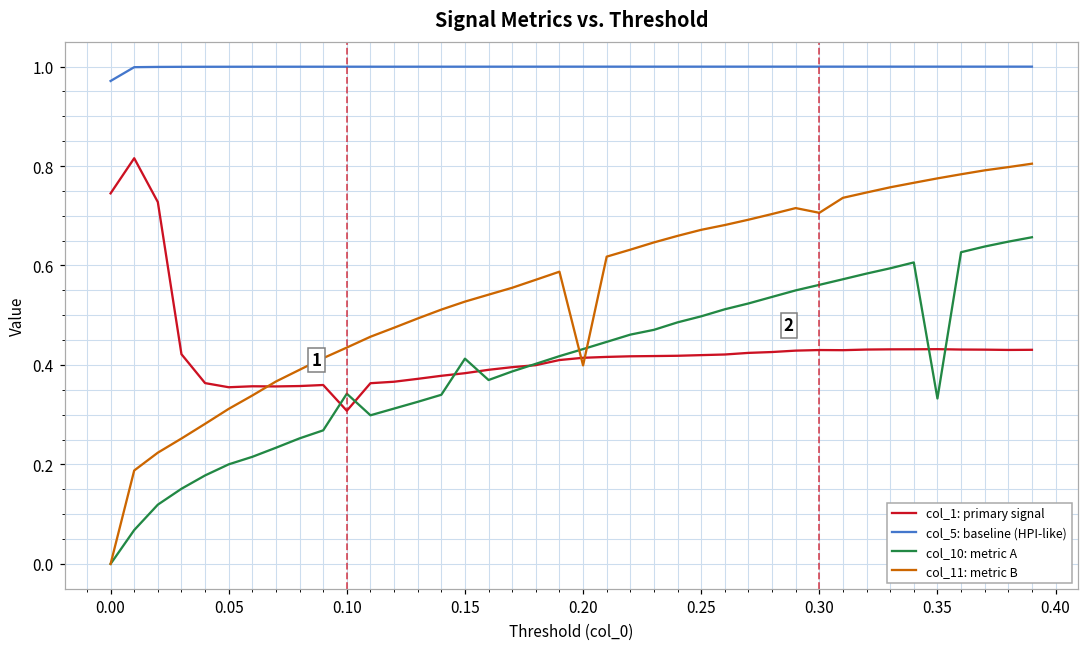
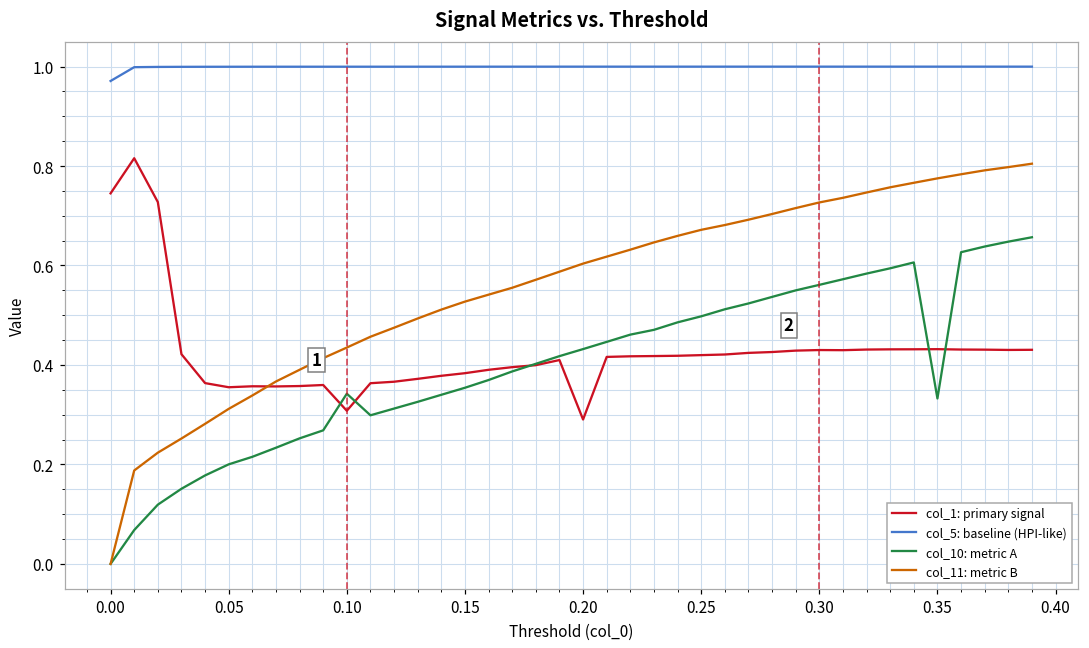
  {
    "col_1: primary signal": {
      "0.00": 0.75,
      "0.05": 0.36,
      "0.10": 0.31,
      "0.15": 0.38,
-     "0.20": 0.41,
+     "0.20": 0.29,
      "0.25": 0.42,
      "0.30": 0.43,
      "0.35": 0.43
    },
    "col_5: baseline (HPI-like)": {
      "0.00": 0.97,
      "0.05": 1.00,
      "0.10": 1.00,
      "0.15": 1.00,
      "0.20": 1.00,
      "0.25": 1.00,
      "0.30": 1.00,
      "0.35": 1.00
    },
    "col_10: metric A": {
      "0.05": 0.20,
      "0.10": 0.34,
-     "0.15": 0.41,
+     "0.15": 0.35,
      "0.20": 0.43,
      "0.25": 0.50,
      "0.30": 0.56,
      "0.35": 0.33
    },
    "col_11: metric B": {
      "0.05": 0.31,
      "0.10": 0.44,
      "0.15": 0.53,
-     "0.20": 0.40,
+     "0.20": 0.60,
      "0.25": 0.67,
-     "0.30": 0.71,
+     "0.30": 0.73,
      "0.35": 0.78
    }
  }
